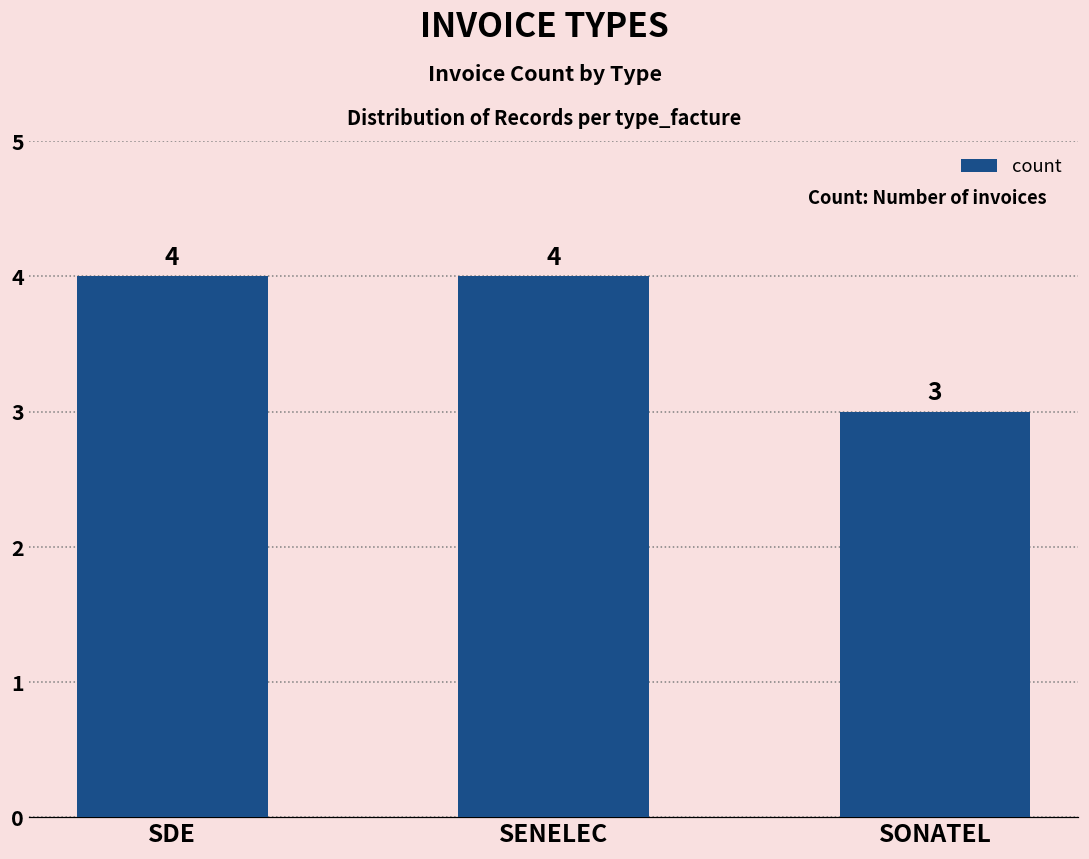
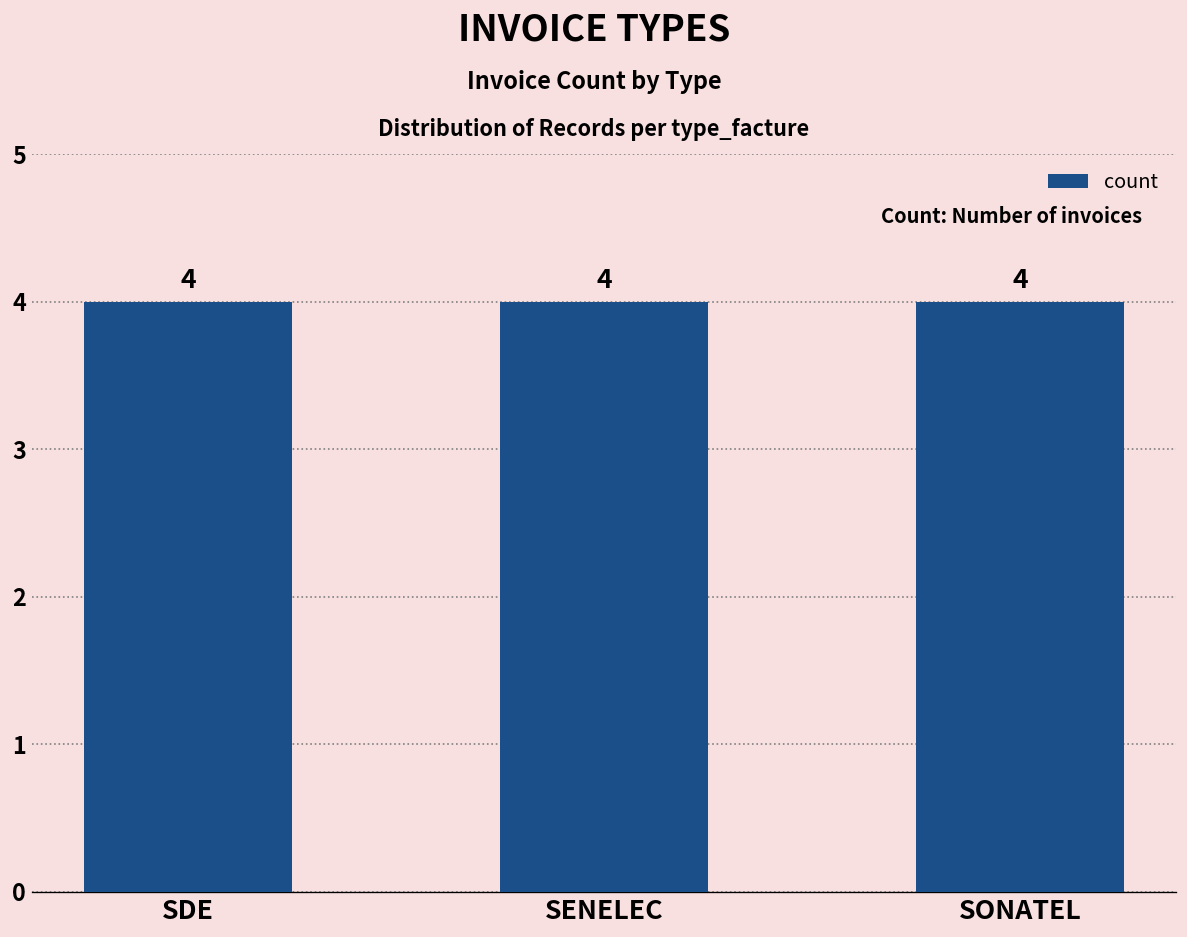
  {
    "SDE": 4,
    "SENELEC": 4,
-   "SONATEL": 3
+   "SONATEL": 4
  }
